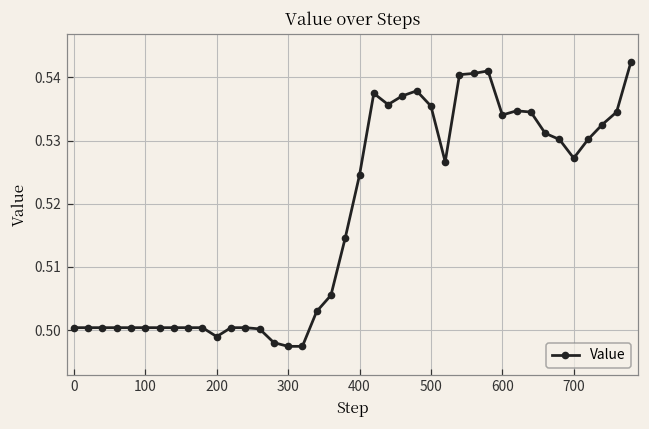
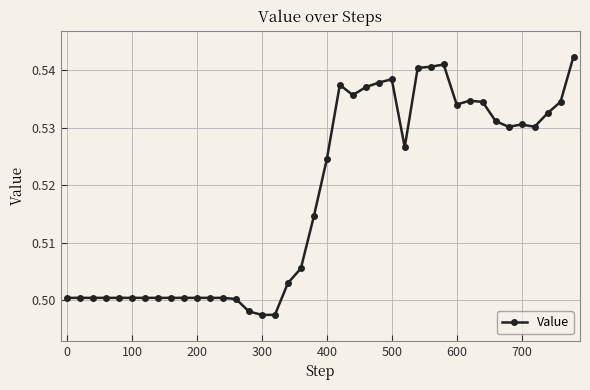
  {
    "0": 0.500,
    "100": 0.500,
-   "200": 0.499,
+   "200": 0.500,
    "300": 0.497,
    "400": 0.525,
-   "500": 0.535,
+   "500": 0.538,
    "600": 0.534,
-   "700": 0.527
+   "700": 0.531
  }
